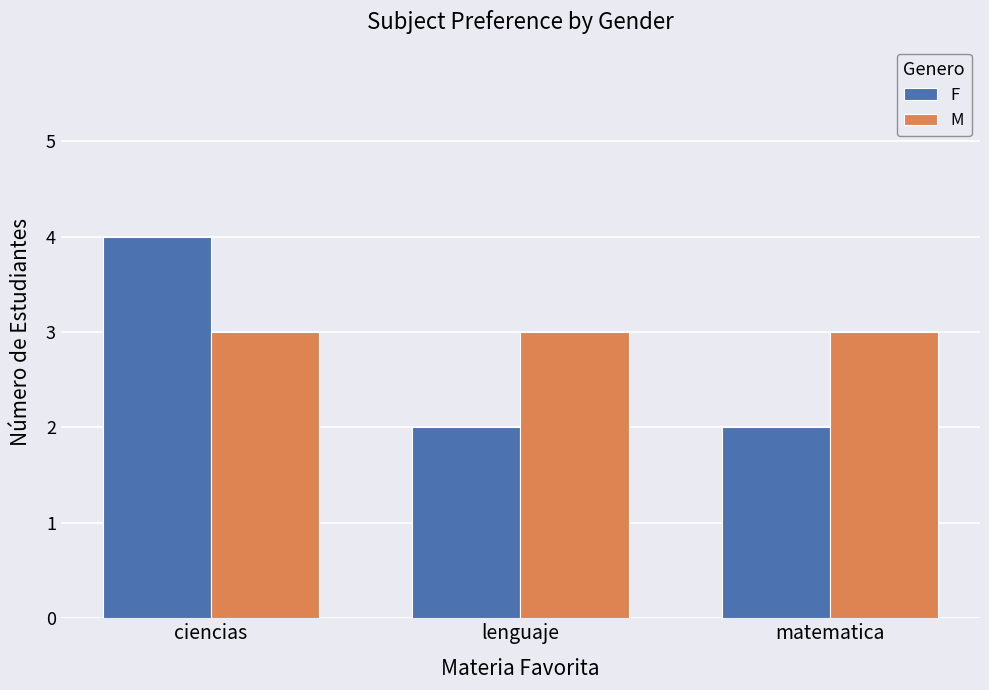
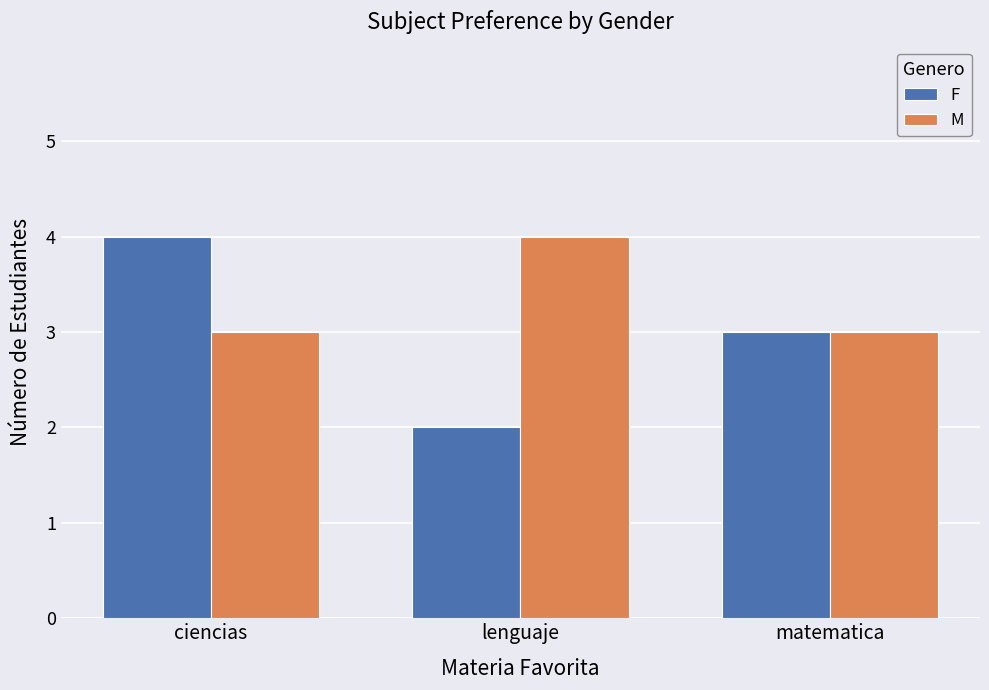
  {
    "F": {
      "ciencias": 4,
      "lenguaje": 2,
-     "matematica": 2
+     "matematica": 3
    },
    "M": {
      "ciencias": 3,
-     "lenguaje": 3,
+     "lenguaje": 4,
      "matematica": 3
    }
  }
